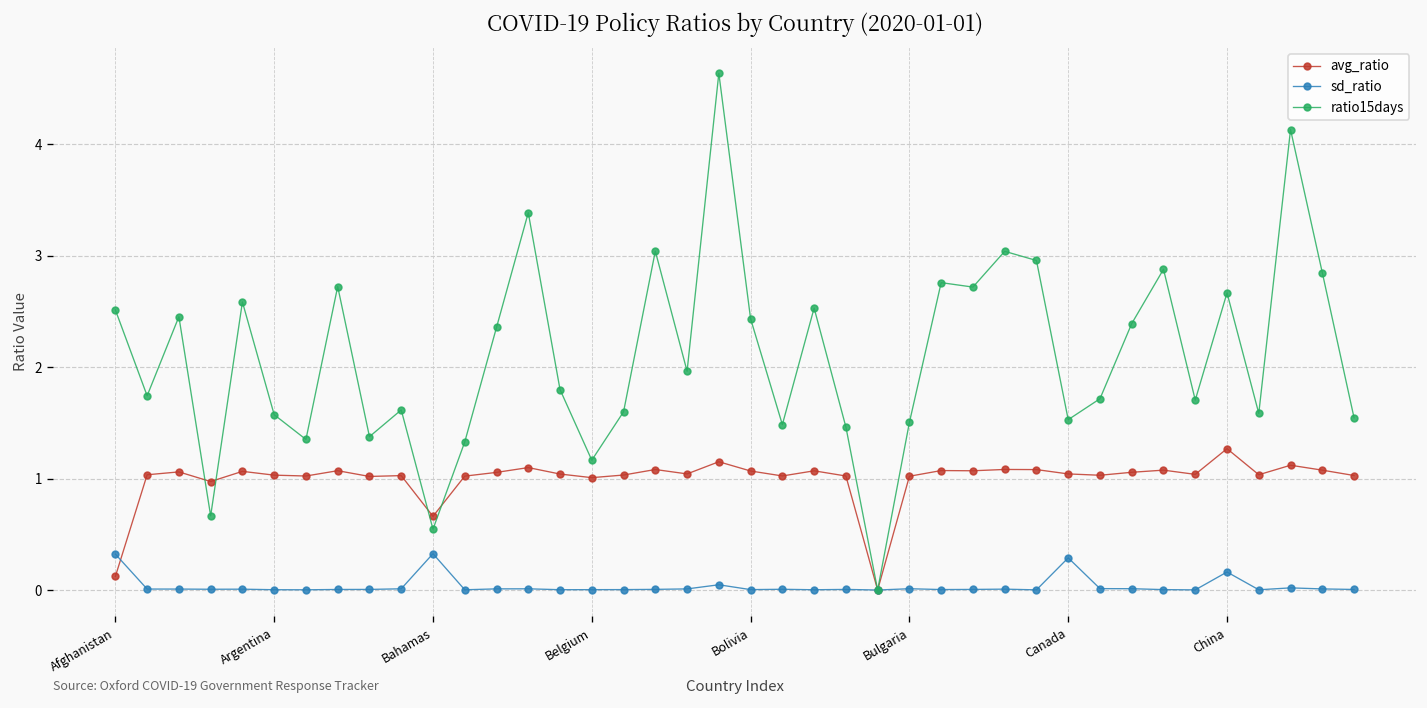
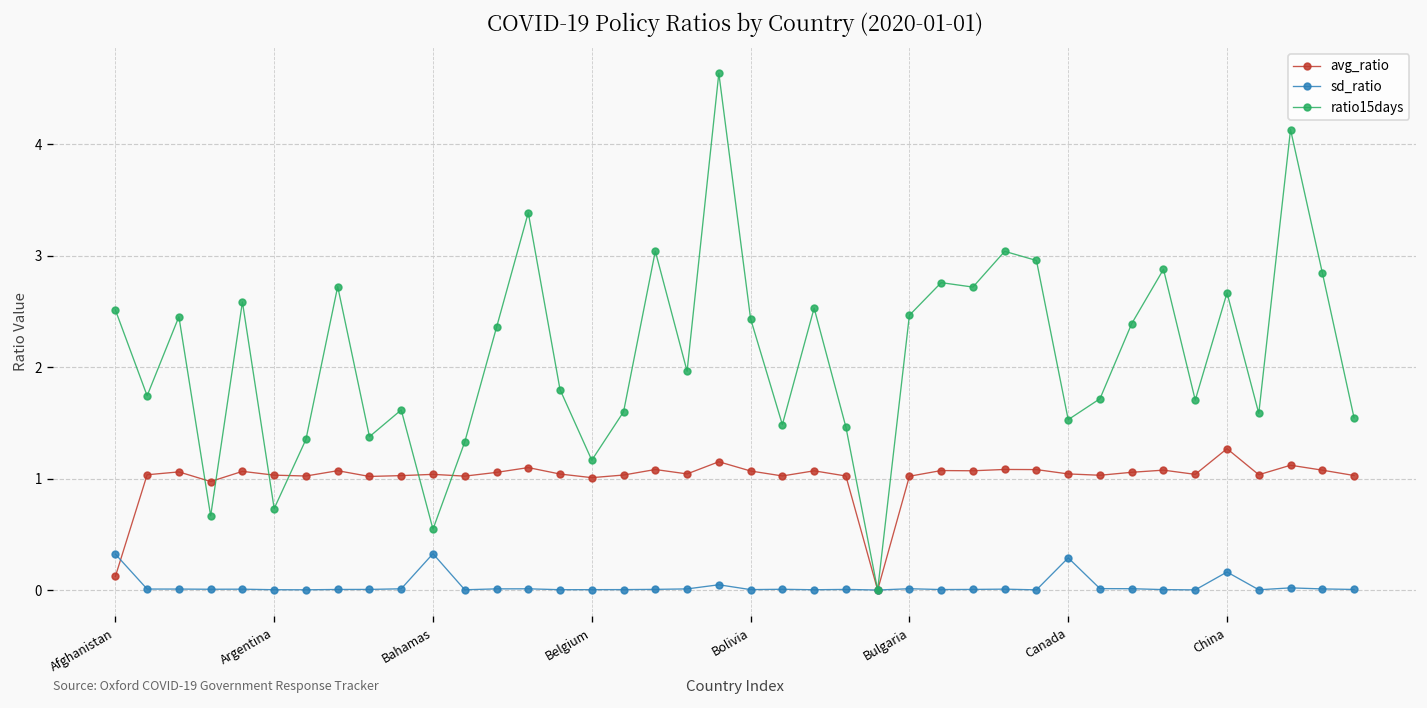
  {
    "avg_ratio": {
      "Afghanistan": 0.1,
      "Argentina": 1.0,
-     "Bahamas": 0.7,
+     "Bahamas": 1.0,
      "Belgium": 1.0,
      "Bolivia": 1.1,
      "Bulgaria": 1.0,
      "Canada": 1.0,
      "China": 1.3
    },
    "sd_ratio": {
      "Afghanistan": 0.3,
      "Argentina": 0.0,
      "Bahamas": 0.3,
      "Belgium": 0.0,
      "Bolivia": 0.0,
      "Bulgaria": 0.0,
      "Canada": 0.3,
      "China": 0.2
    },
    "ratio15days": {
      "Afghanistan": 2.5,
-     "Argentina": 1.6,
+     "Argentina": 0.7,
      "Bahamas": 0.5,
      "Belgium": 1.2,
      "Bolivia": 2.4,
-     "Bulgaria": 1.5,
+     "Bulgaria": 2.5,
      "Canada": 1.5,
      "China": 2.7
    }
  }
